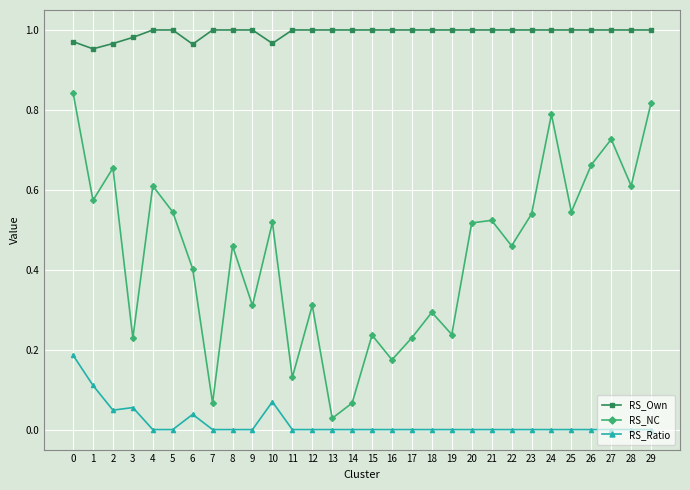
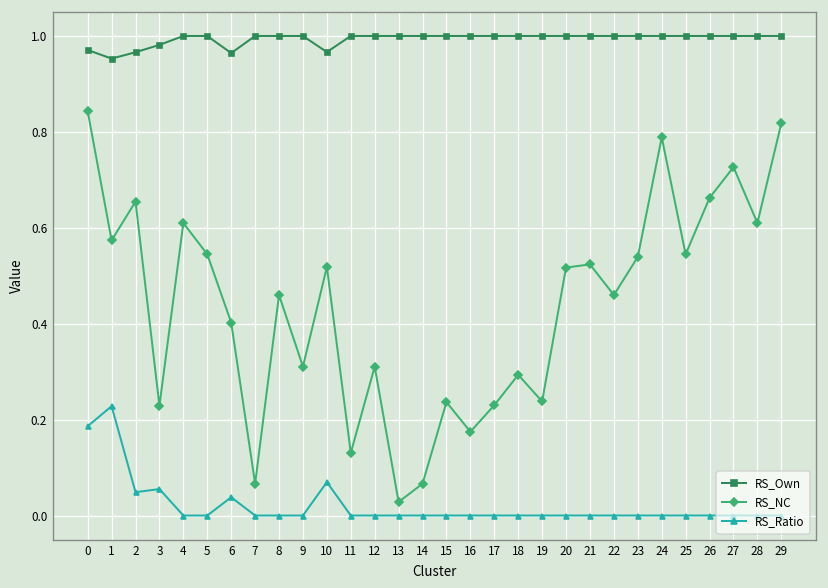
  {
    "RS_Ratio": {
      "0": 0.19,
-     "1": 0.11,
+     "1": 0.23,
      "2": 0.05,
      "3": 0.06,
      "4": 0.00,
      "5": 0.00,
      "6": 0.04,
      "7": 0.00,
      "8": 0.00,
      "9": 0.00,
      "10": 0.07,
      "11": 0.00,
      "12": 0.00,
      "13": 0.00,
      "14": 0.00,
      "15": 0.00,
      "16": 0.00,
      "17": 0.00,
      "18": 0.00,
      "19": 0.00,
      "20": 0.00,
      "21": 0.00,
      "22": 0.00,
      "23": 0.00,
      "24": 0.00,
      "25": 0.00,
      "26": 0.00
    }
  }
